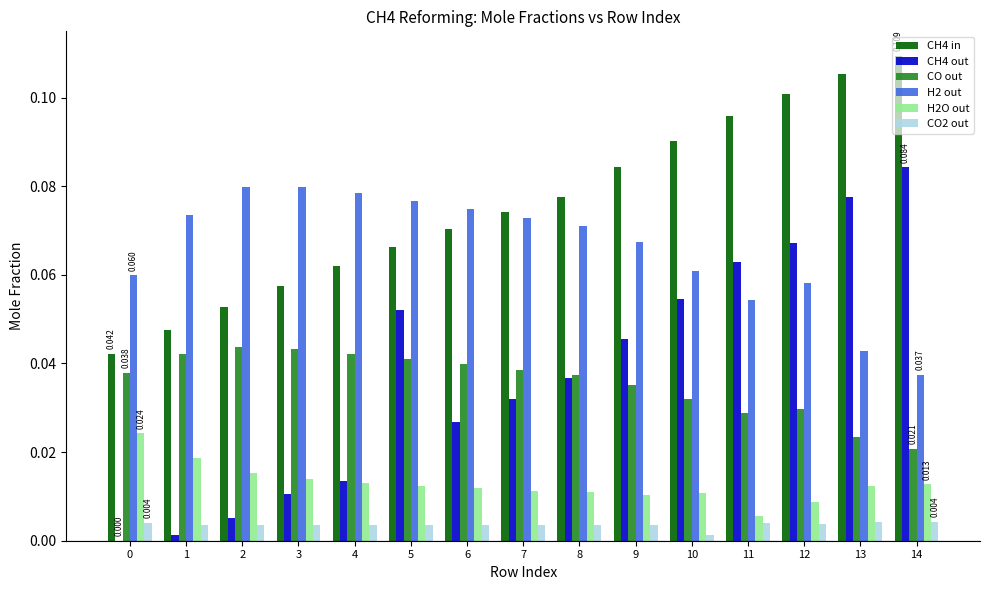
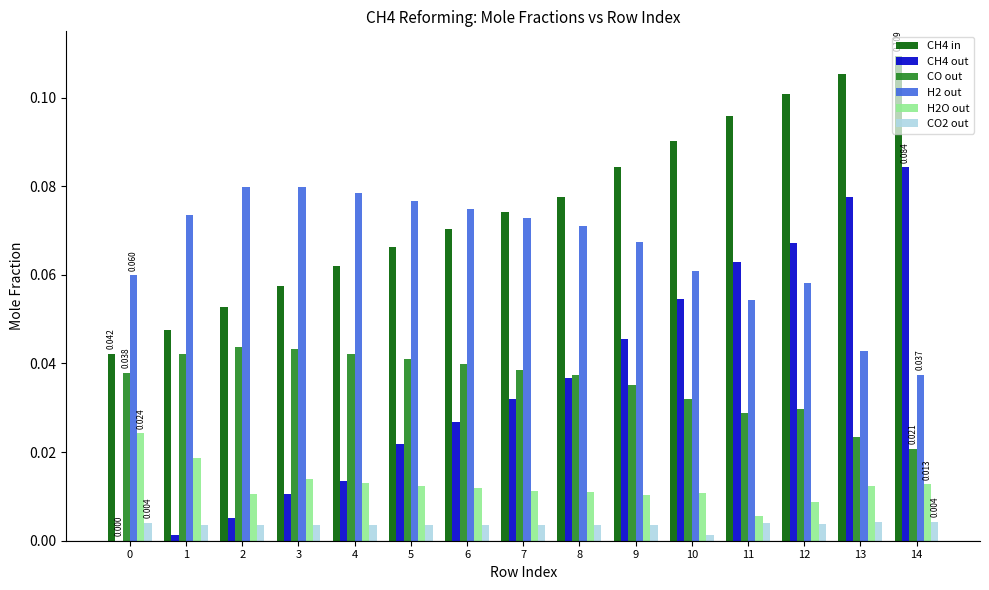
  {
    "CH4 in": {
      "0": 0.042
    },
    "CH4 out": {
      "1": 0.001,
      "2": 0.005,
      "3": 0.010,
      "4": 0.013,
-     "5": 0.052,
+     "5": 0.022,
      "6": 0.027,
      "7": 0.032,
      "8": 0.037,
      "9": 0.045,
      "10": 0.054,
      "11": 0.063,
      "12": 0.067,
      "13": 0.078
    },
    "CO out": {
      "0": 0.038,
      "14": 0.021
    },
    "H2 out": {
      "0": 0.060,
      "14": 0.037
    },
    "H2O out": {
      "1": 0.019,
-     "2": 0.015,
+     "2": 0.010,
      "3": 0.014,
      "4": 0.013,
      "5": 0.012,
      "6": 0.012,
      "7": 0.011,
      "8": 0.011,
      "9": 0.010,
      "10": 0.011,
      "11": 0.006,
      "12": 0.009,
      "13": 0.012
    },
    "CO2 out": {
      "0": 0.004,
      "14": 0.004
    }
  }
